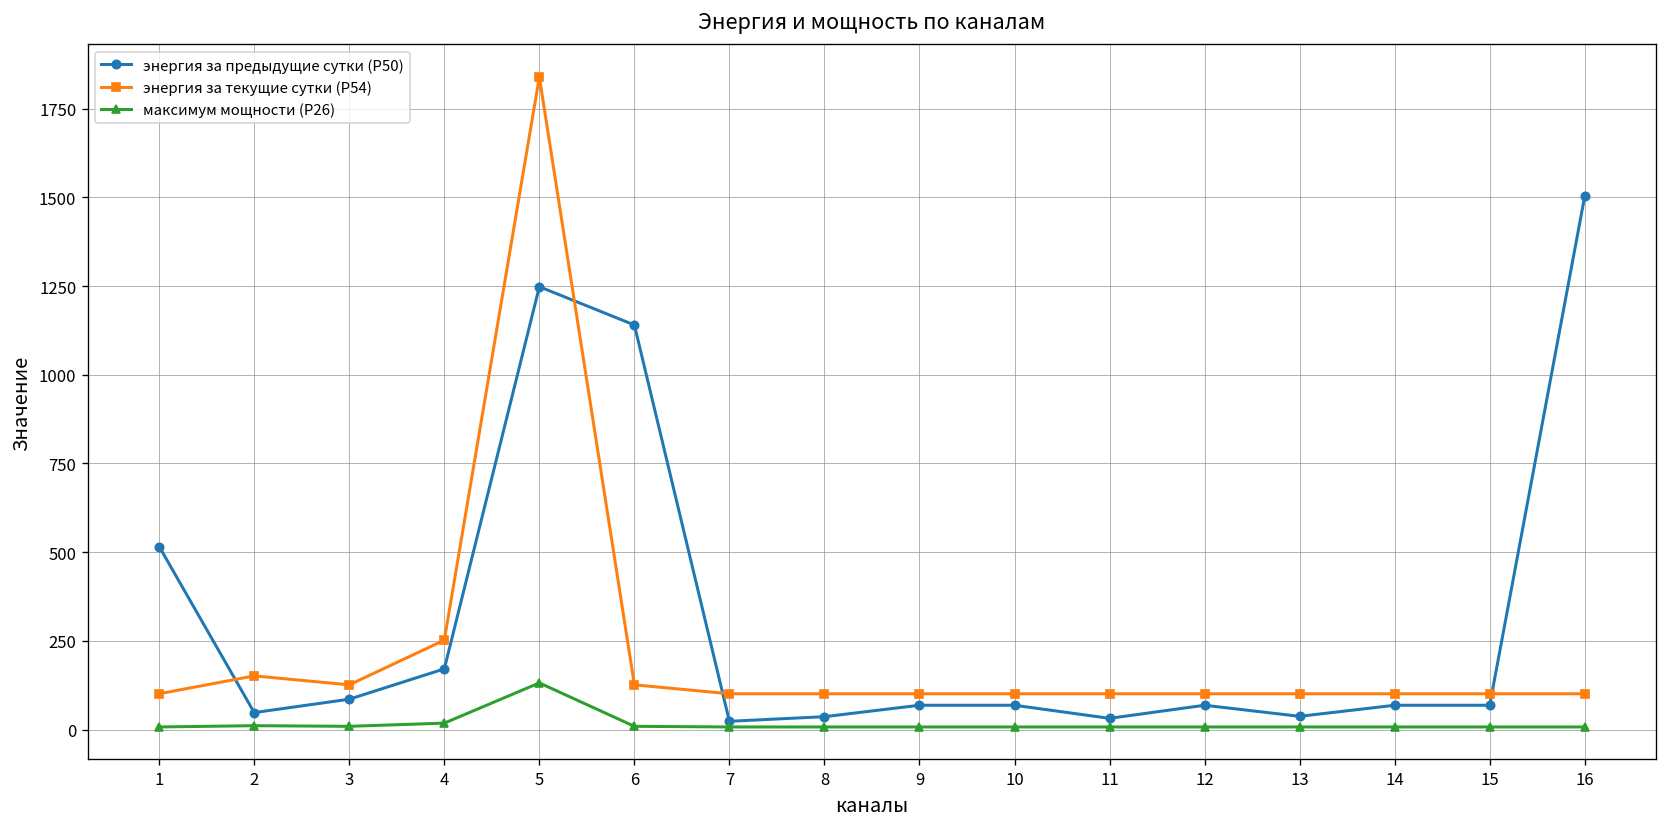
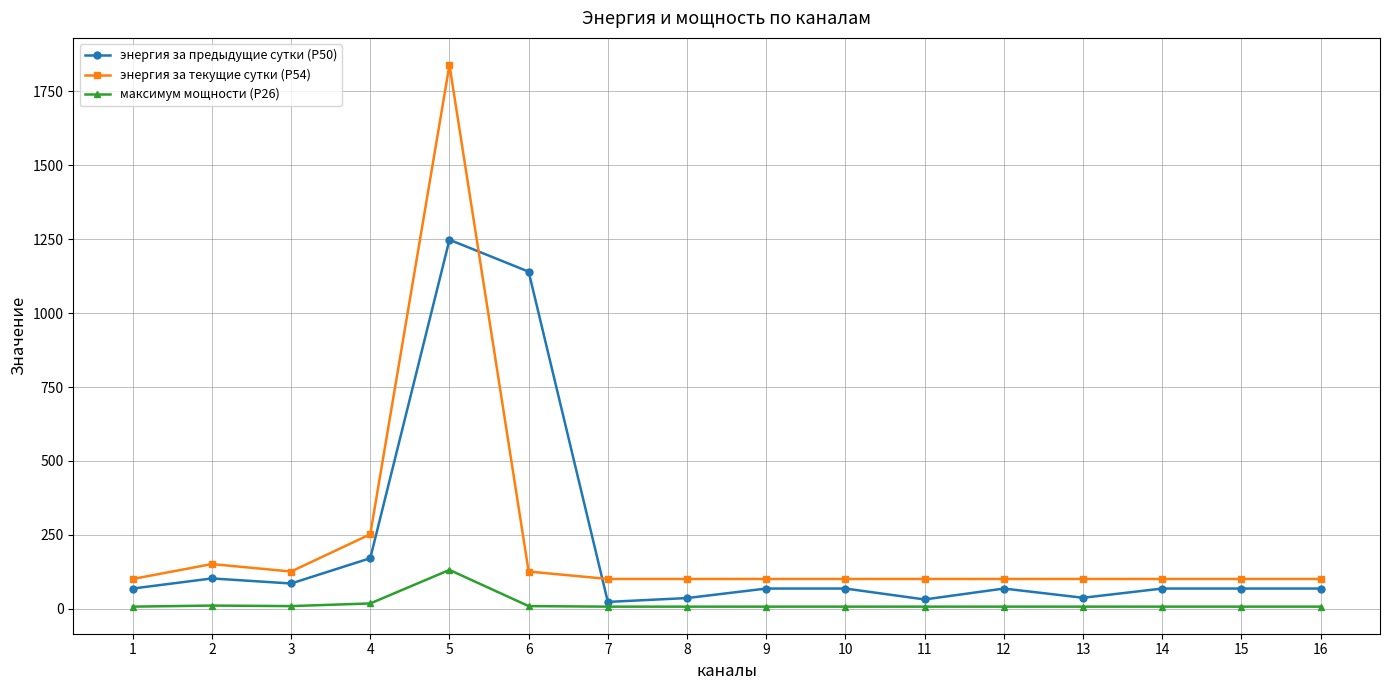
  {
    "энергия за предыдущие сутки (Р50)": {
-     "1": 520,
-     "2": 50,
+     "1": 70,
+     "2": 100,
      "3": 90,
      "4": 170,
      "5": 1250,
      "6": 1140,
      "7": 20,
      "8": 40,
      "9": 70,
      "10": 70,
      "11": 30,
      "12": 70,
      "13": 40,
      "14": 70,
      "15": 70,
-     "16": 1500
+     "16": 70
    },
    "энергия за текущие сутки (Р54)": {
      "1": 100,
      "2": 150,
      "3": 130,
      "4": 250,
      "5": 1840,
      "6": 130,
      "7": 100,
      "8": 100,
      "9": 100,
      "10": 100,
      "11": 100,
      "12": 100,
      "13": 100,
      "14": 100,
      "15": 100,
      "16": 100
    },
    "максимум мощности (Р26)": {
      "1": 10,
      "2": 10,
      "3": 10,
      "4": 20,
      "5": 130,
      "6": 10,
      "7": 10,
      "8": 10,
      "9": 10,
      "10": 10,
      "11": 10,
      "12": 10,
      "13": 10,
      "14": 10,
      "15": 10,
      "16": 10
    }
  }
